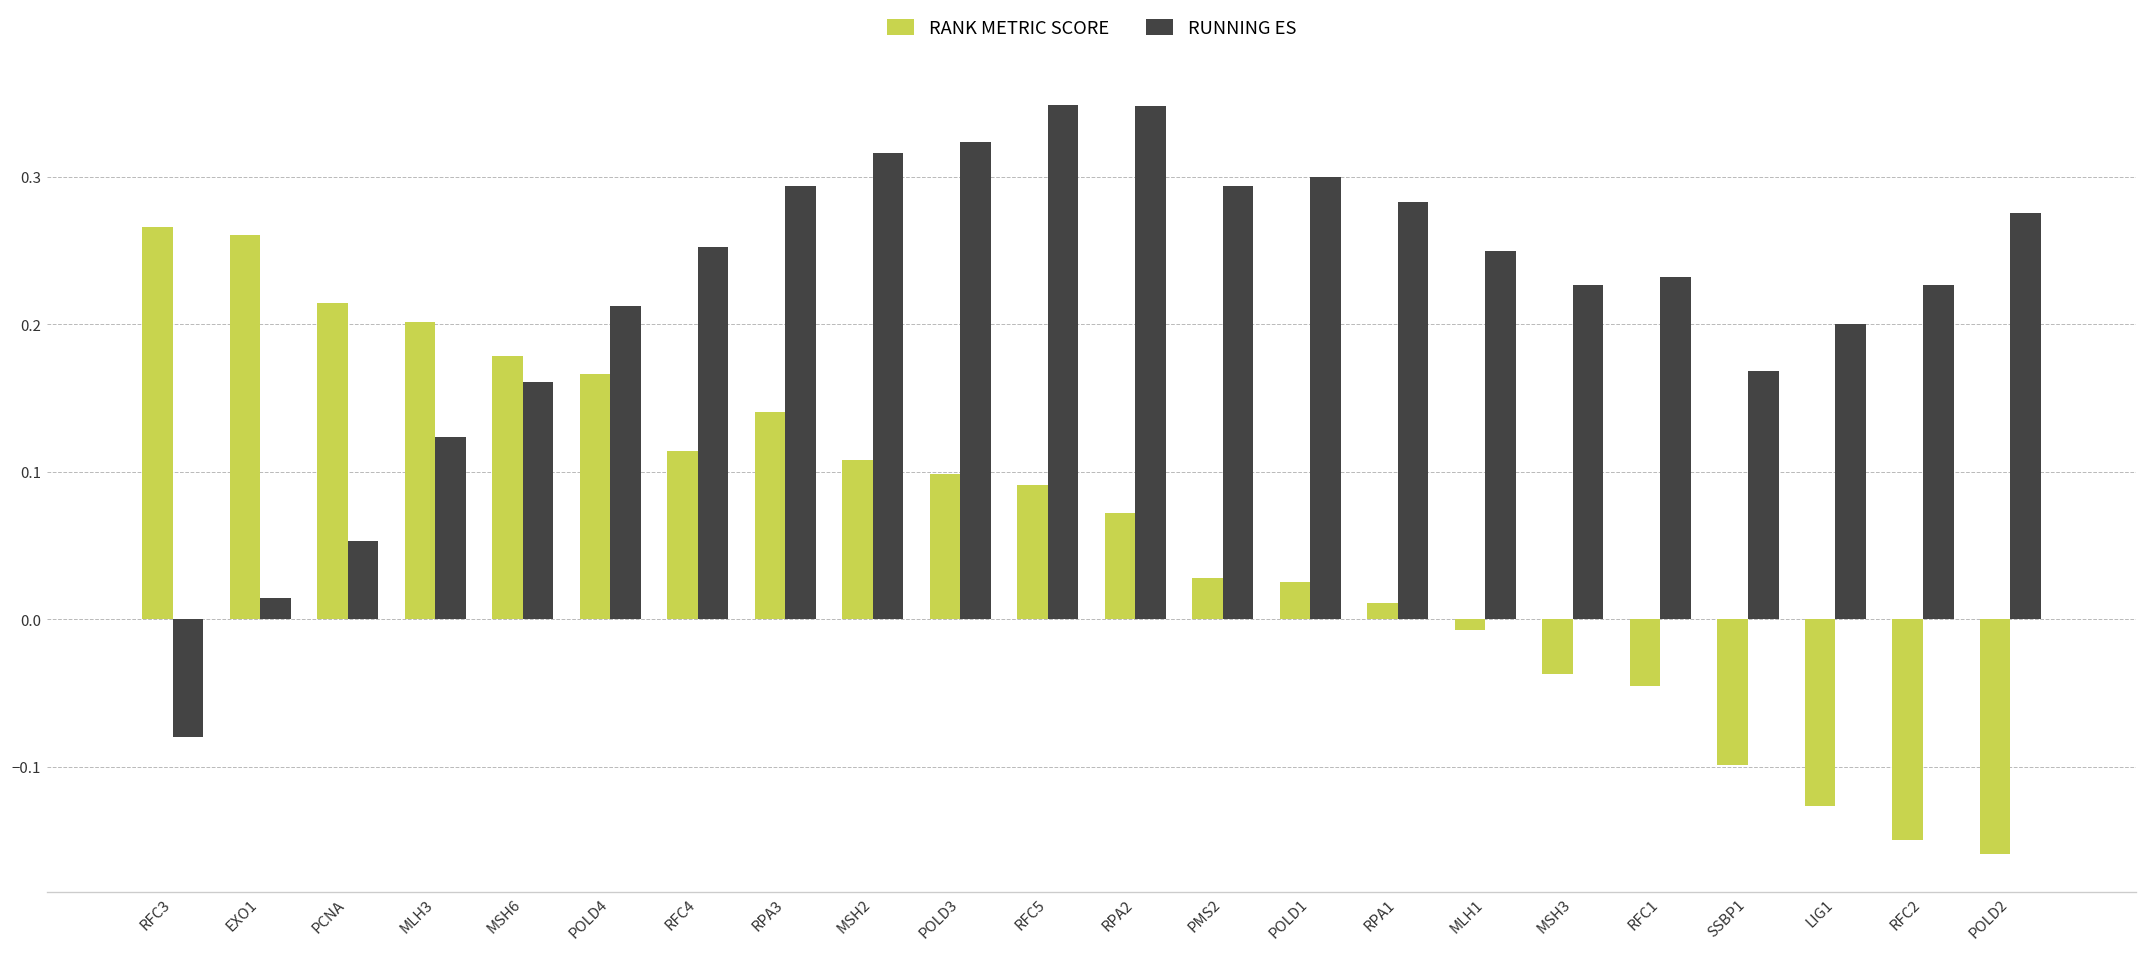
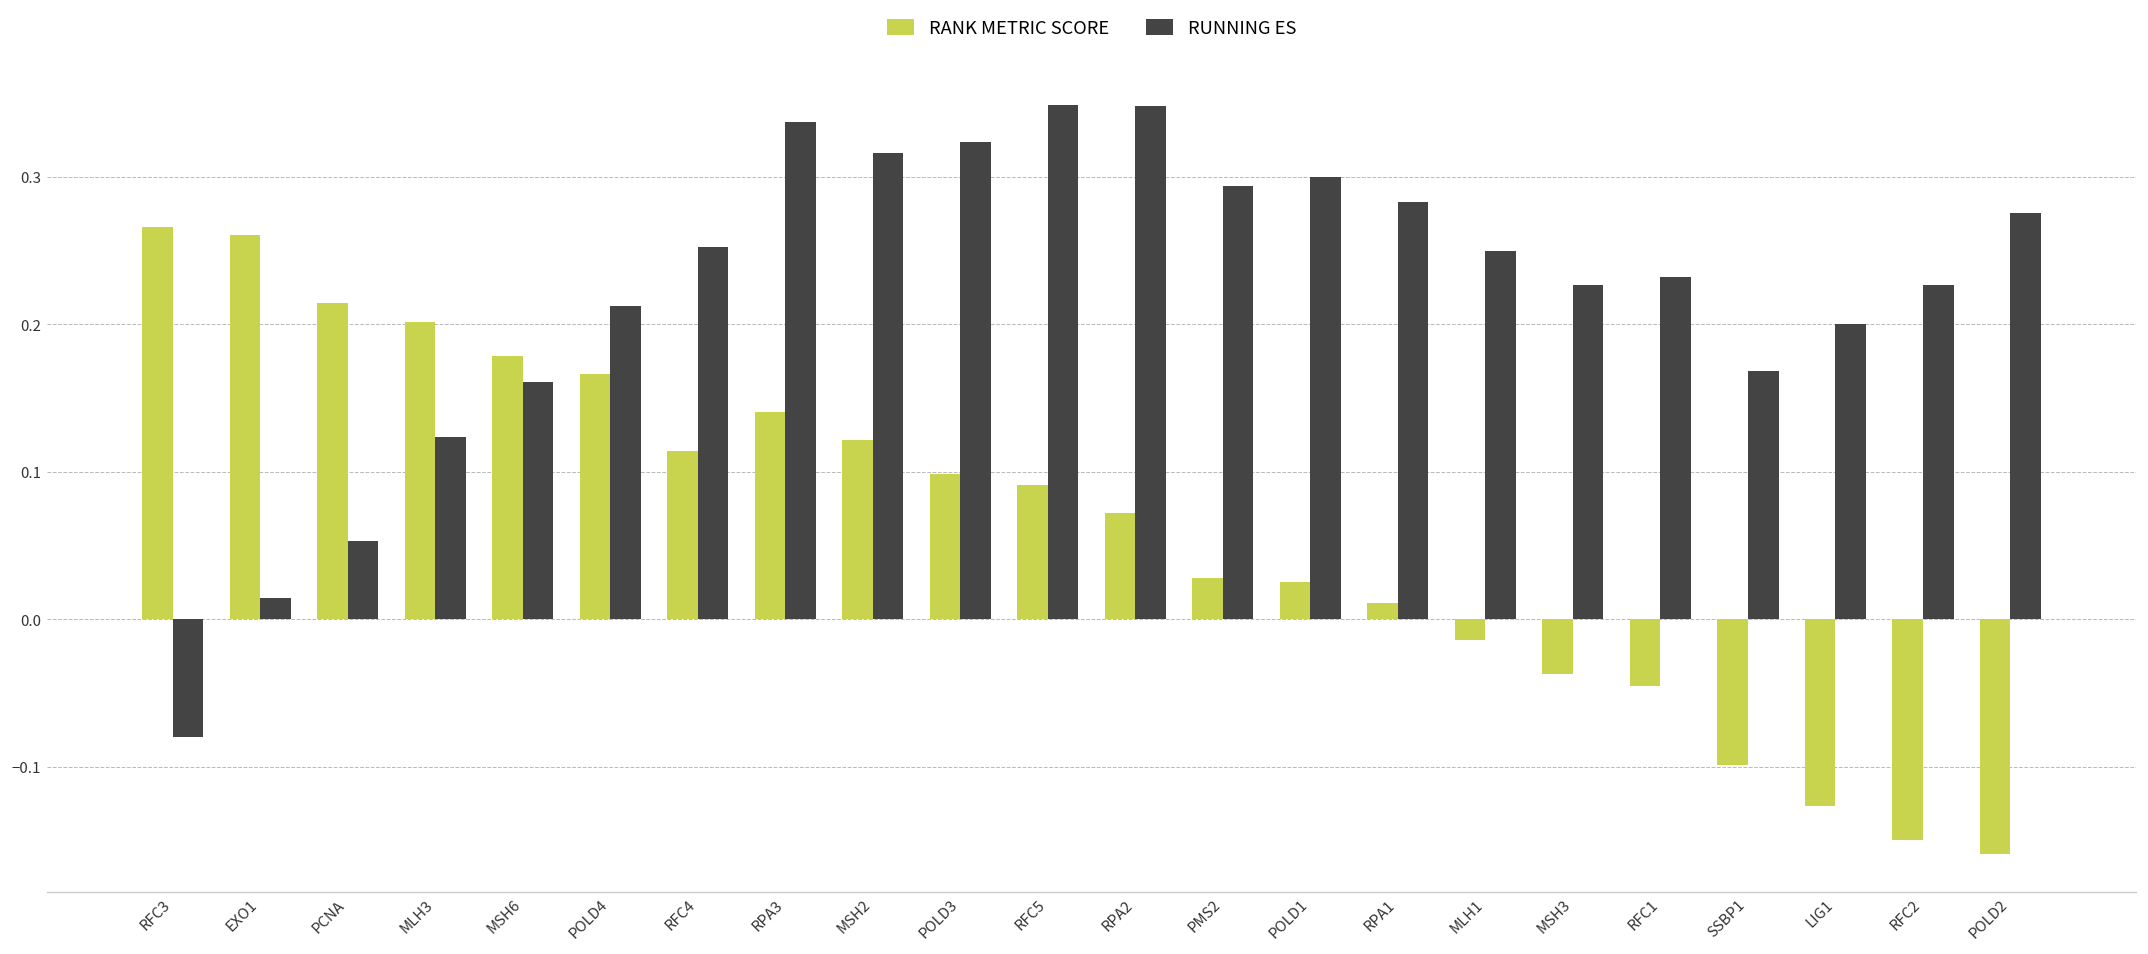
  {
    "RANK METRIC SCORE": {
      "RFC3": 0.266,
      "EXO1": 0.261,
      "PCNA": 0.215,
      "MLH3": 0.201,
      "MSH6": 0.178,
      "POLD4": 0.167,
      "RFC4": 0.114,
      "RPA3": 0.140,
-     "MSH2": 0.108,
+     "MSH2": 0.122,
      "POLD3": 0.098,
      "RFC5": 0.091,
      "RPA2": 0.072,
      "PMS2": 0.028,
      "POLD1": 0.026,
      "RPA1": 0.011,
-     "MLH1": -0.007,
+     "MLH1": -0.014,
      "MSH3": -0.037,
      "RFC1": -0.045,
      "SSBP1": -0.098,
      "LIG1": -0.126,
      "RFC2": -0.150,
      "POLD2": -0.159
    },
    "RUNNING ES": {
      "RFC3": -0.080,
      "EXO1": 0.015,
      "PCNA": 0.053,
      "MLH3": 0.124,
      "MSH6": 0.161,
      "POLD4": 0.213,
      "RFC4": 0.253,
-     "RPA3": 0.294,
+     "RPA3": 0.338,
      "MSH2": 0.316,
      "POLD3": 0.324,
      "RFC5": 0.349,
      "RPA2": 0.348,
      "PMS2": 0.294,
      "POLD1": 0.300,
      "RPA1": 0.283,
      "MLH1": 0.250,
      "MSH3": 0.227,
      "RFC1": 0.232,
      "SSBP1": 0.168,
      "LIG1": 0.200,
      "RFC2": 0.227,
      "POLD2": 0.276
    }
  }
